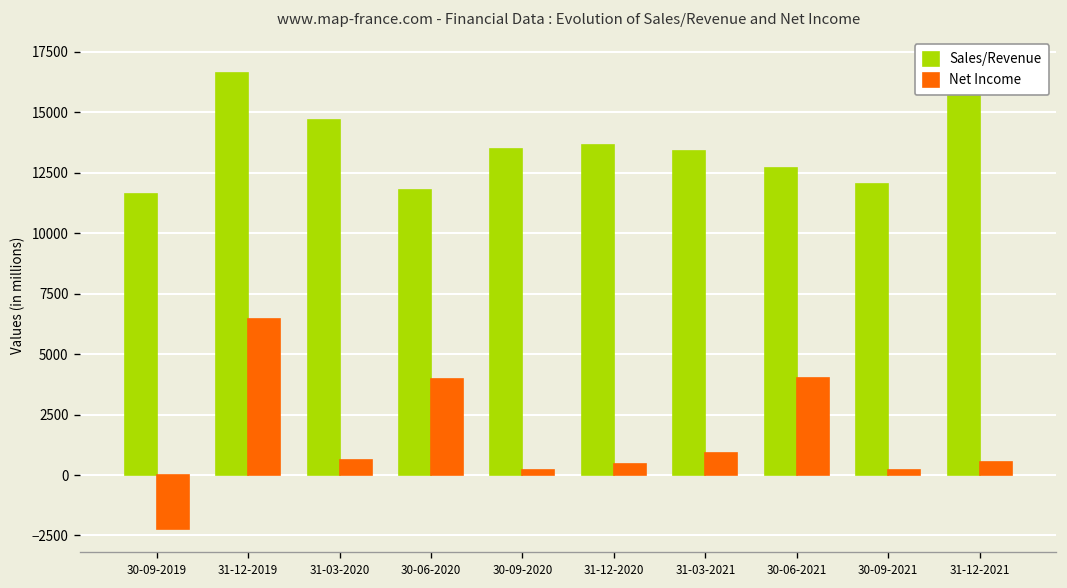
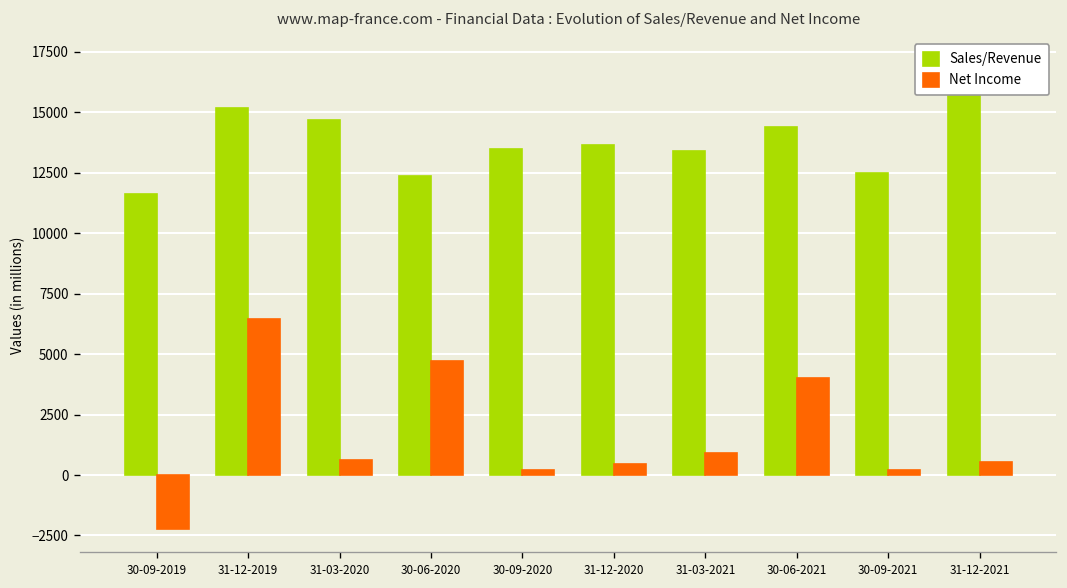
  {
    "Sales/Revenue": {
      "30-09-2019": 11600,
-     "31-12-2019": 16600,
+     "31-12-2019": 15200,
      "31-03-2020": 14700,
-     "30-06-2020": 11800,
+     "30-06-2020": 12300,
      "30-09-2020": 13500,
      "31-12-2020": 13700,
      "31-03-2021": 13400,
-     "30-06-2021": 12700,
-     "30-09-2021": 12000
+     "30-06-2021": 14400,
+     "30-09-2021": 12500
    },
    "Net Income": {
      "30-09-2019": -2200,
      "31-12-2019": 6500,
      "31-03-2020": 600,
-     "30-06-2020": 4000,
+     "30-06-2020": 4700,
      "30-09-2020": 200,
      "31-12-2020": 400,
      "31-03-2021": 900,
      "30-06-2021": 4000,
      "30-09-2021": 200,
      "31-12-2021": 500
    }
  }
